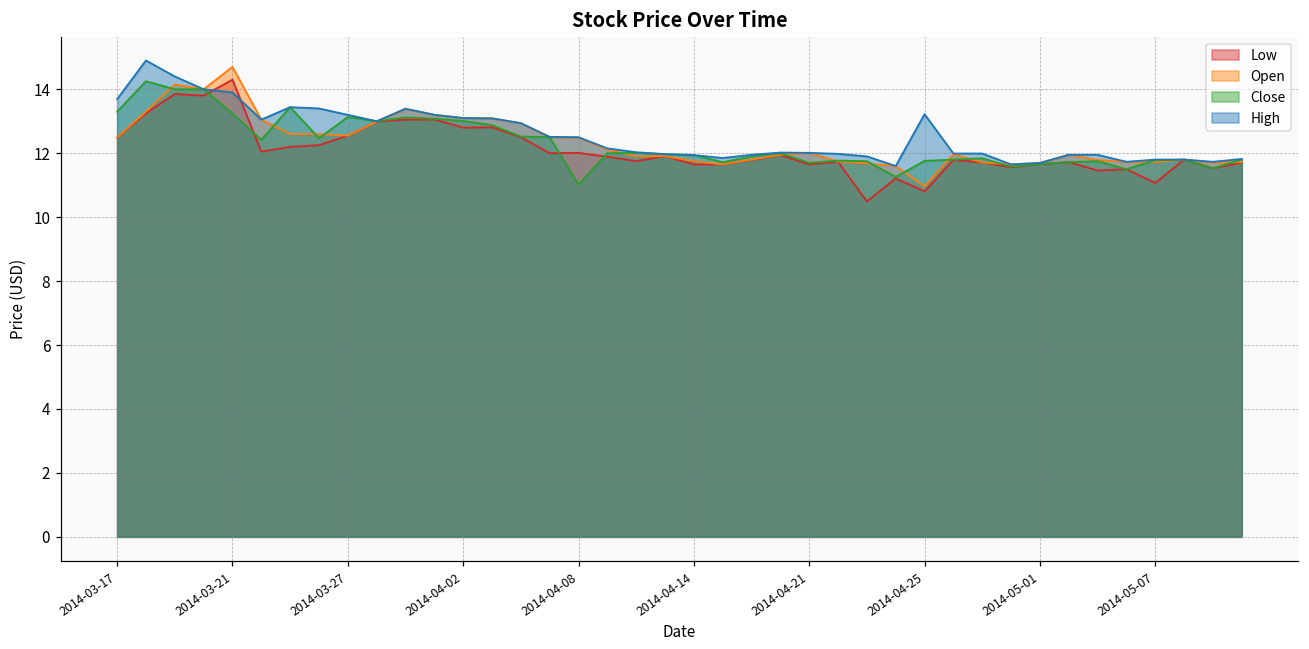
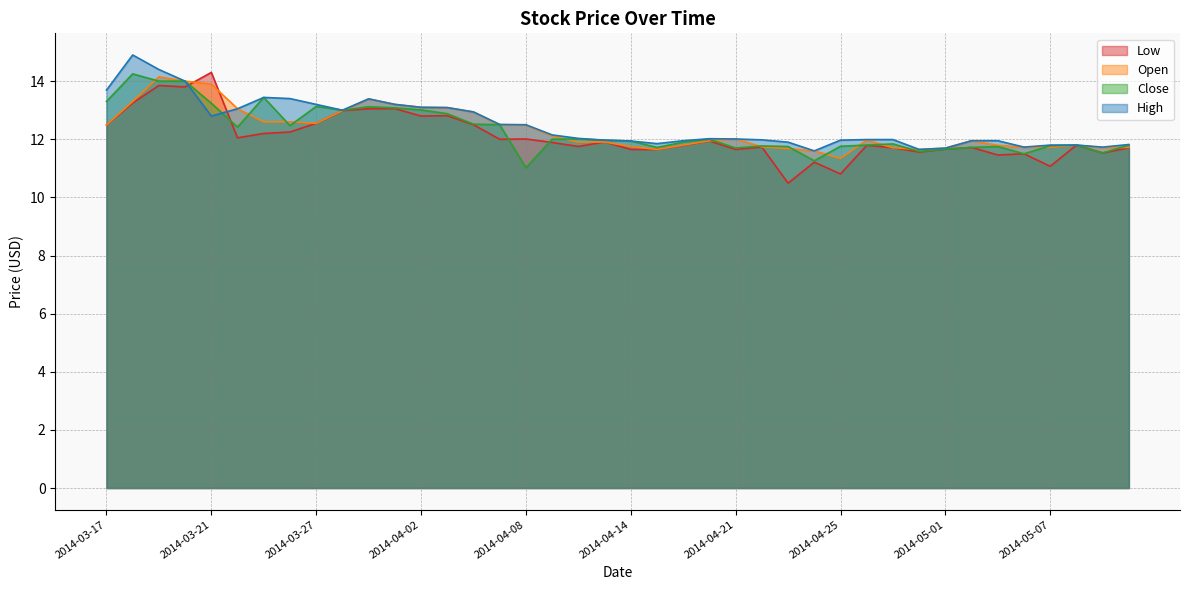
  {
    "Low": {
      "2014-03-21": 14.3,
      "2014-04-02": 12.8,
      "2014-04-08": 12.0,
      "2014-04-14": 11.7,
      "2014-04-25": 10.8,
      "2014-05-07": 11.1
    },
    "Open": {
-     "2014-03-21": 14.7,
+     "2014-03-21": 13.9,
      "2014-04-14": 11.8,
-     "2014-04-25": 11.0
+     "2014-04-25": 11.3
    },
    "Close": {
      "2014-03-17": 13.3,
      "2014-03-21": 13.2,
      "2014-04-02": 13.0,
      "2014-04-08": 11.0,
      "2014-04-25": 11.8
    },
    "High": {
      "2014-03-17": 13.7,
-     "2014-03-21": 13.9,
-     "2014-04-25": 13.2
+     "2014-03-21": 12.8,
+     "2014-04-25": 12.0
    }
  }
